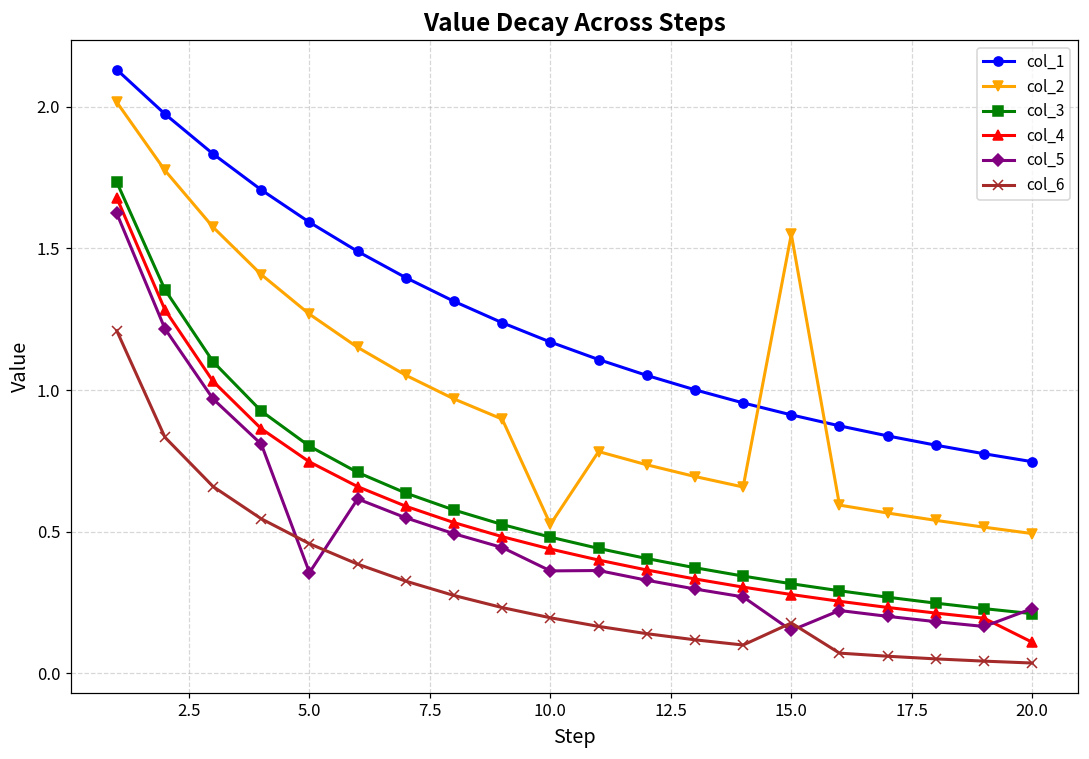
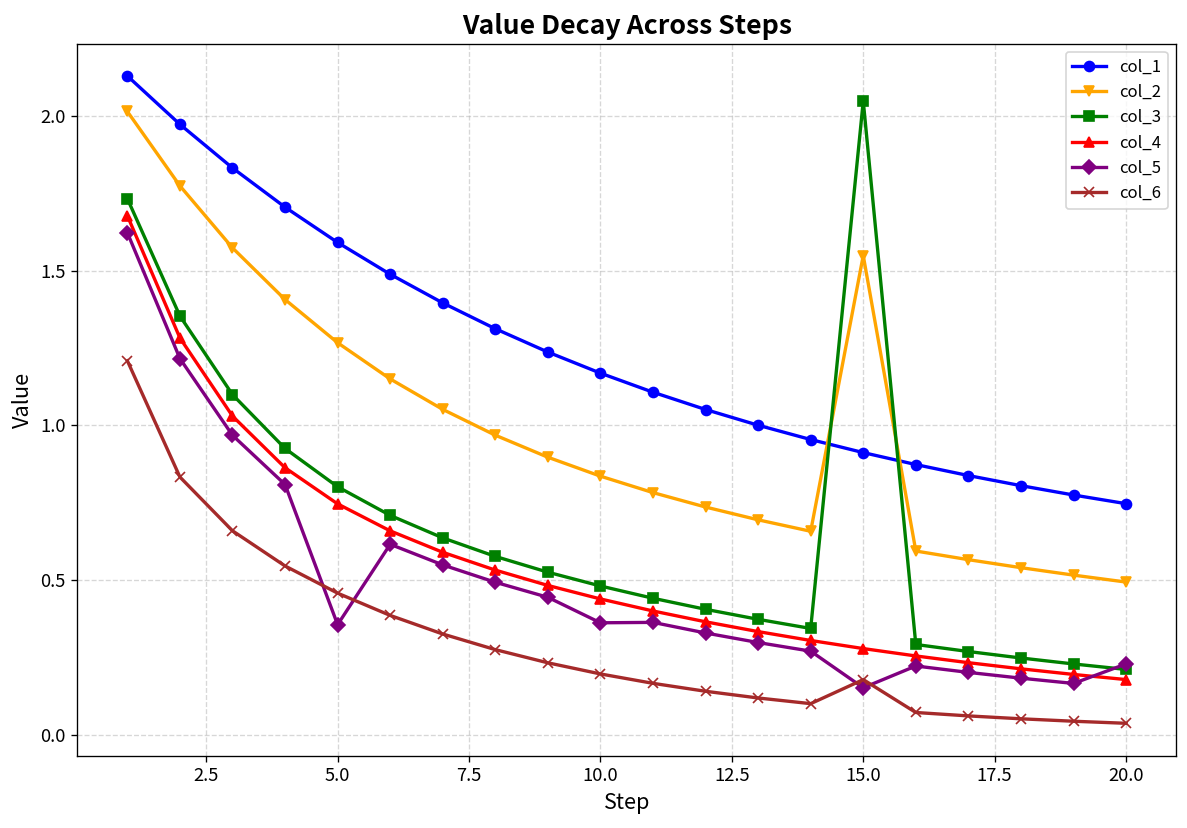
  {
    "col_1": {
      "5.0": 1.59,
      "10.0": 1.17,
      "15.0": 0.91,
      "20.0": 0.75
    },
    "col_2": {
      "5.0": 1.27,
-     "10.0": 0.53,
+     "10.0": 0.84,
      "15.0": 1.55,
      "20.0": 0.49
    },
    "col_3": {
      "5.0": 0.80,
      "10.0": 0.48,
-     "15.0": 0.32,
+     "15.0": 2.05,
      "20.0": 0.21
    },
    "col_4": {
      "5.0": 0.75,
      "10.0": 0.44,
      "15.0": 0.28,
-     "20.0": 0.11
+     "20.0": 0.18
    },
    "col_5": {
      "5.0": 0.36,
      "10.0": 0.36,
      "15.0": 0.15,
      "20.0": 0.23
    },
    "col_6": {
      "5.0": 0.46,
      "10.0": 0.20,
      "15.0": 0.18,
      "20.0": 0.04
    }
  }
